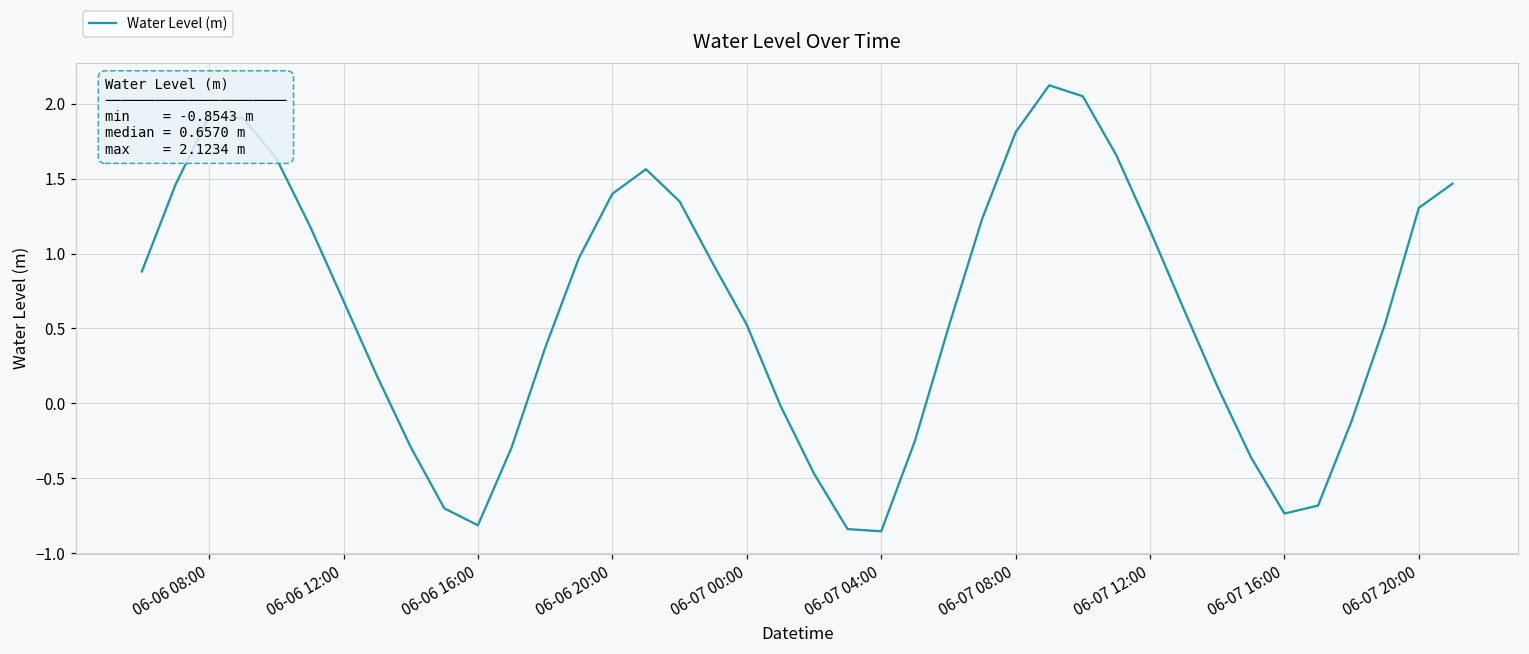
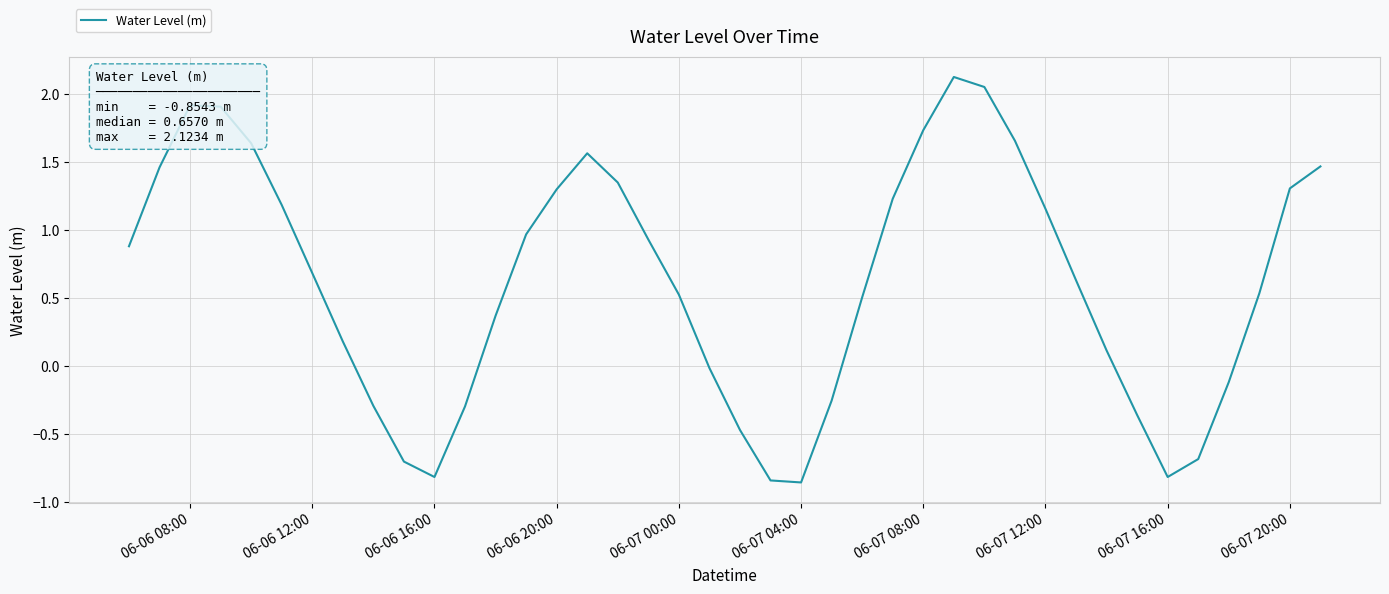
  {
    "06-06 12:00": 0.68,
    "06-06 16:00": -0.81,
-   "06-06 20:00": 1.40,
+   "06-06 20:00": 1.30,
    "06-07 00:00": 0.53,
    "06-07 04:00": -0.85,
-   "06-07 08:00": 1.81,
+   "06-07 08:00": 1.73,
    "06-07 12:00": 1.16,
-   "06-07 16:00": -0.74,
+   "06-07 16:00": -0.81,
    "06-07 20:00": 1.31
  }
